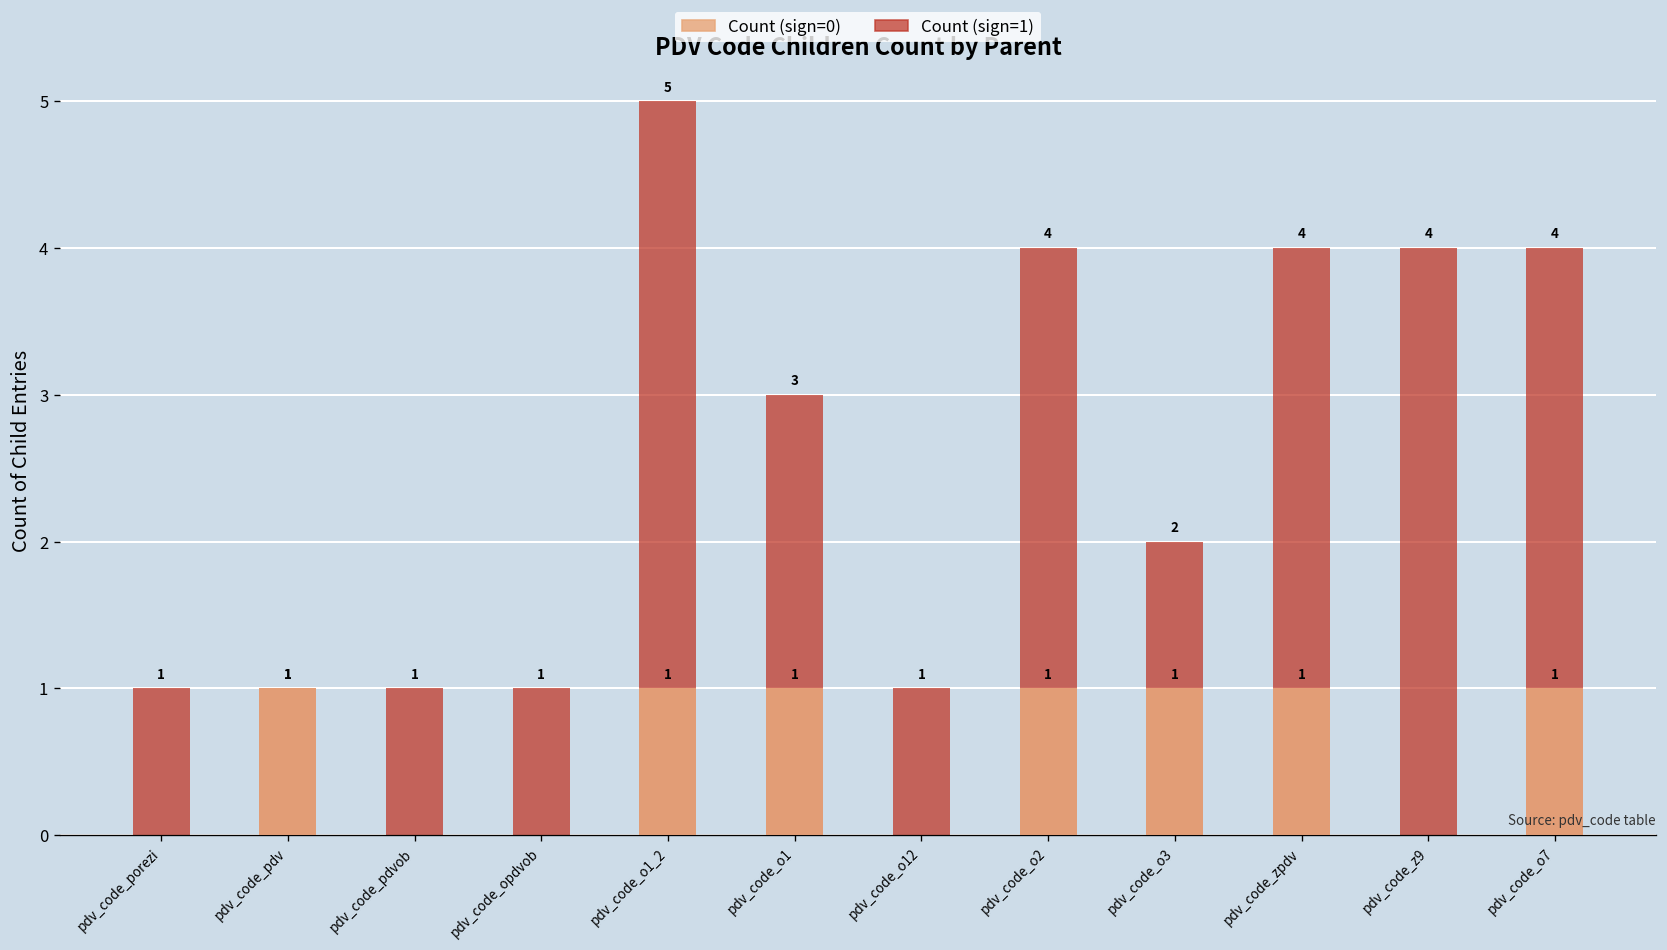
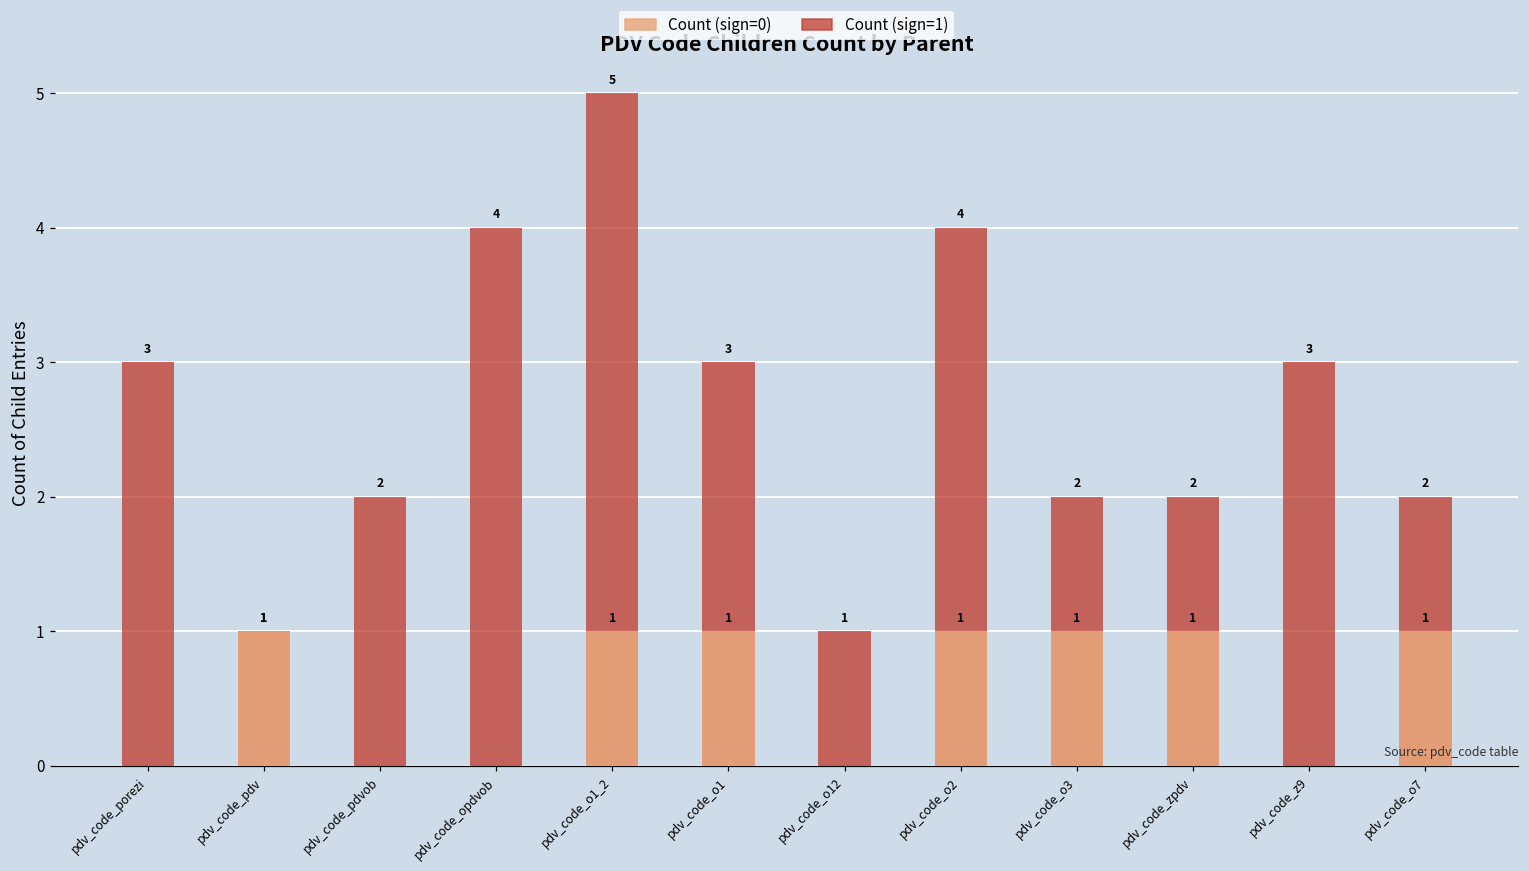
  {
    "Count (sign=0)": {
      "pdv_code_porezi": 0.00,
      "pdv_code_pdvob": 0.00,
      "pdv_code_opdvob": 0.00,
      "pdv_code_o12": 0.00,
      "pdv_code_z9": 0.00
    },
    "Count (sign=1)": {
-     "pdv_code_porezi": 1,
-     "pdv_code_pdvob": 1,
-     "pdv_code_opdvob": 1,
+     "pdv_code_porezi": 3,
+     "pdv_code_pdvob": 2,
+     "pdv_code_opdvob": 4,
      "pdv_code_o1_2": 5,
      "pdv_code_o1": 3,
      "pdv_code_o12": 1,
      "pdv_code_o2": 4,
      "pdv_code_o3": 2,
-     "pdv_code_zpdv": 4,
-     "pdv_code_z9": 4,
-     "pdv_code_o7": 4
+     "pdv_code_zpdv": 2,
+     "pdv_code_z9": 3,
+     "pdv_code_o7": 2
    }
  }
